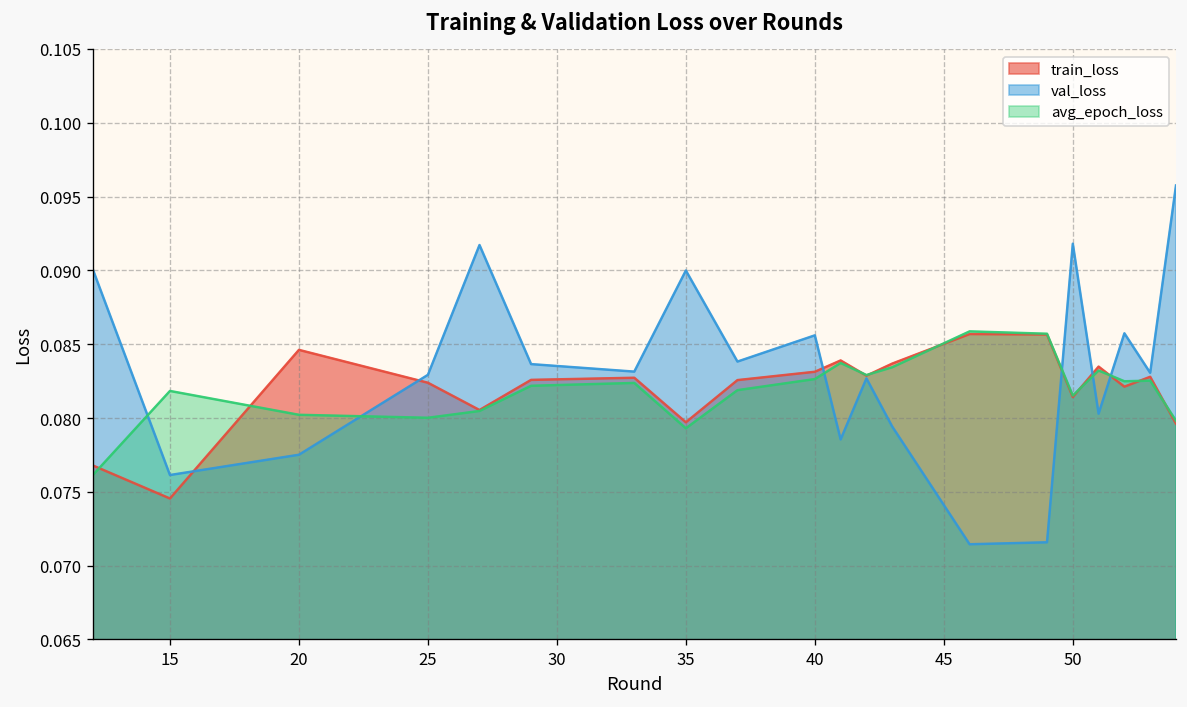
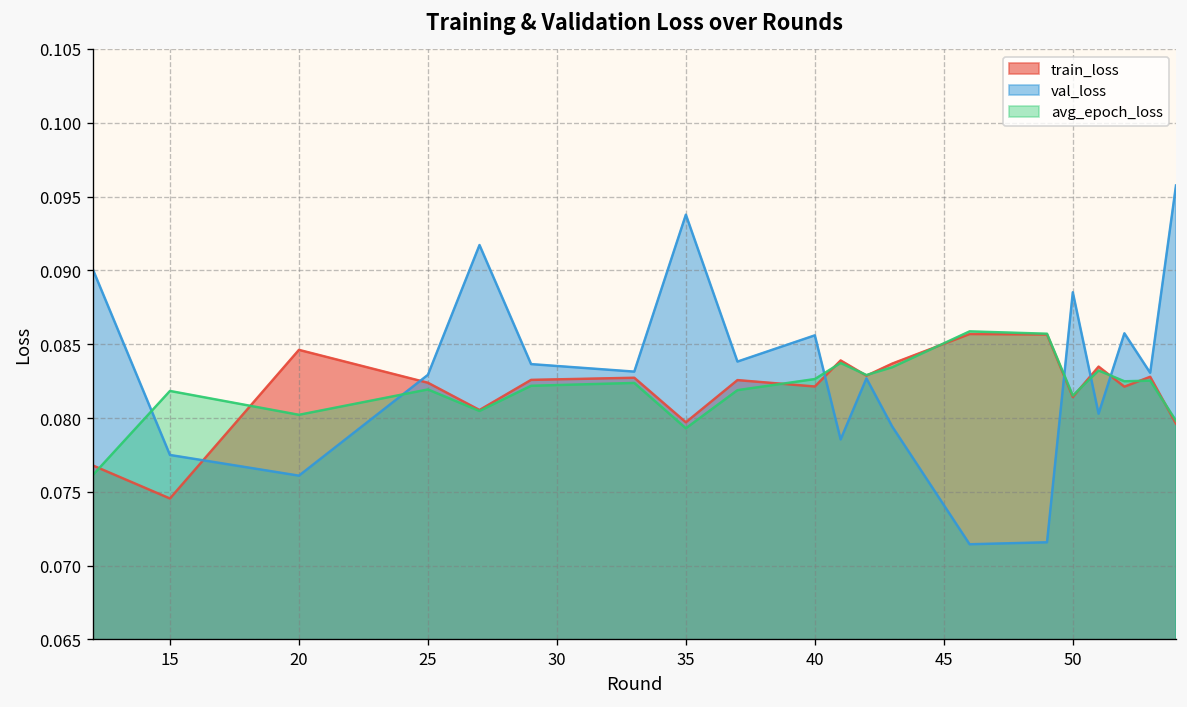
  {
    "train_loss": {
      "15": 0.0745,
      "20": 0.0846,
      "25": 0.0824,
      "35": 0.0797,
-     "40": 0.0831
+     "40": 0.0821
    },
    "val_loss": {
-     "15": 0.0761,
-     "20": 0.0775,
+     "15": 0.0775,
+     "20": 0.0761,
      "25": 0.0829,
-     "35": 0.0900,
+     "35": 0.0938,
      "40": 0.0856,
-     "50": 0.0918
+     "50": 0.0885
    },
    "avg_epoch_loss": {
      "15": 0.0818,
      "20": 0.0802,
-     "25": 0.0800,
+     "25": 0.0819,
      "35": 0.0793,
      "40": 0.0826
    }
  }
